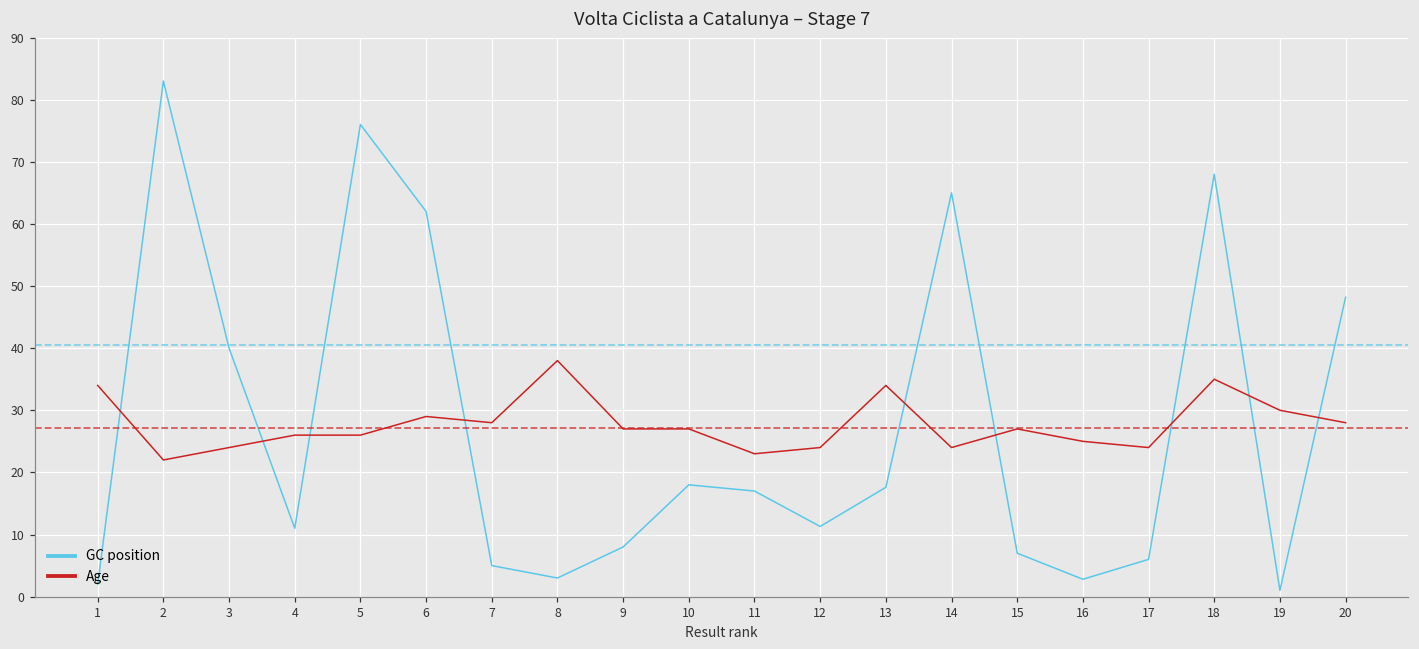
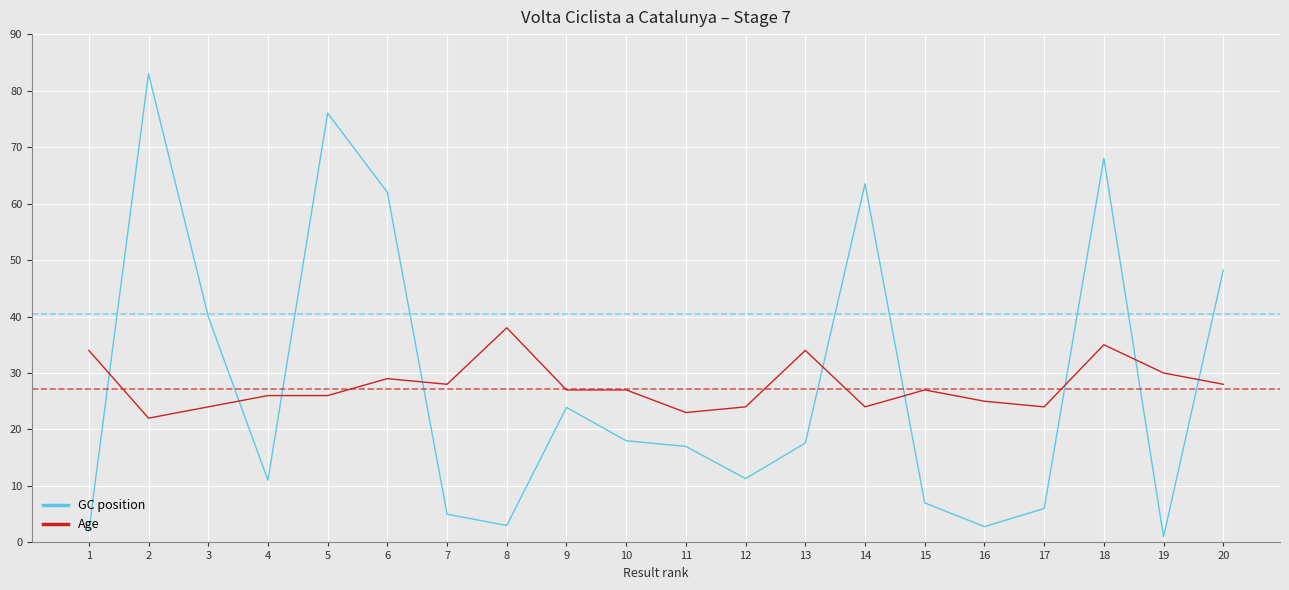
  {
    "GC position": {
      "2": 83,
      "3": 40,
      "4": 11,
      "5": 76,
      "6": 62,
      "7": 5,
      "8": 3,
-     "9": 8,
+     "9": 24,
      "10": 18,
      "11": 17,
      "12": 11,
      "13": 18,
-     "14": 65,
+     "14": 64,
      "15": 7,
      "16": 3,
      "17": 6,
      "18": 68,
      "19": 1,
      "20": 48
    },
    "Age": {
      "1": 34,
      "2": 22,
      "3": 24,
      "4": 26,
      "5": 26,
      "6": 29,
      "7": 28,
      "8": 38,
      "9": 27,
      "10": 27,
      "11": 23,
      "12": 24,
      "13": 34,
      "14": 24,
      "15": 27,
      "16": 25,
      "17": 24,
      "18": 35,
      "19": 30,
      "20": 28
    }
  }
